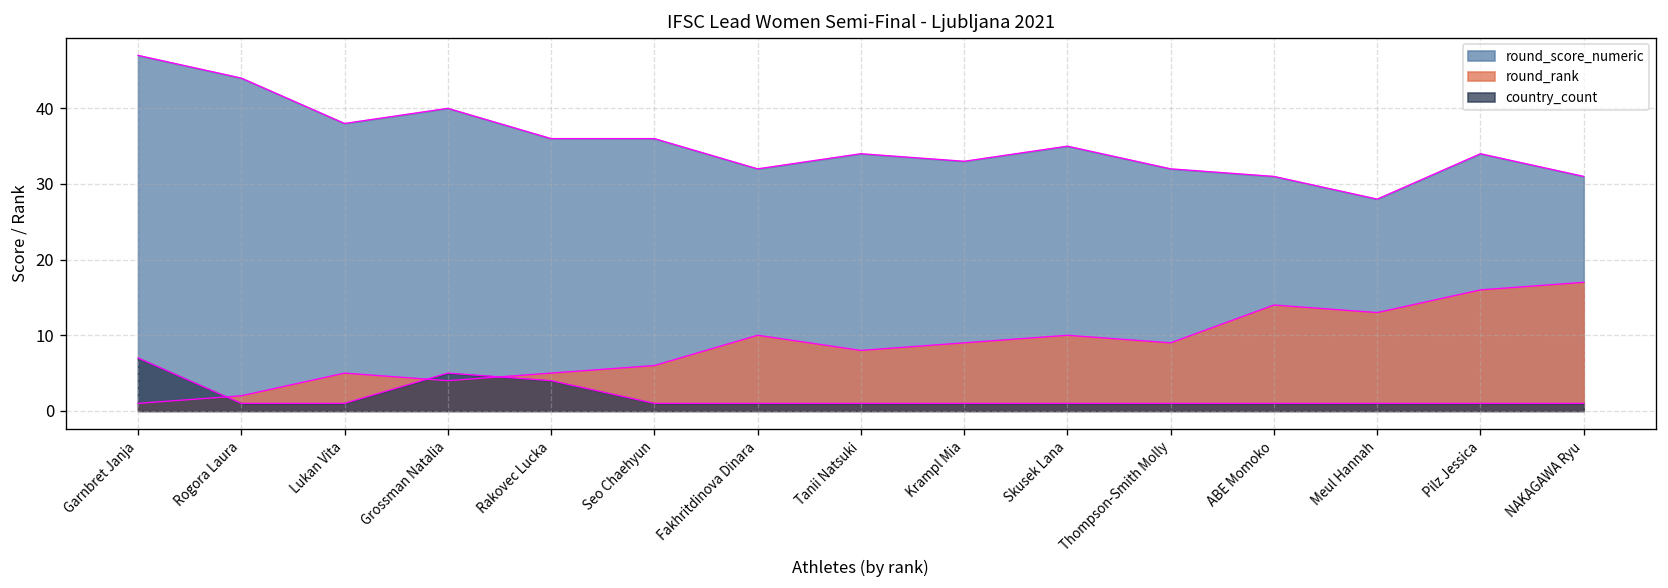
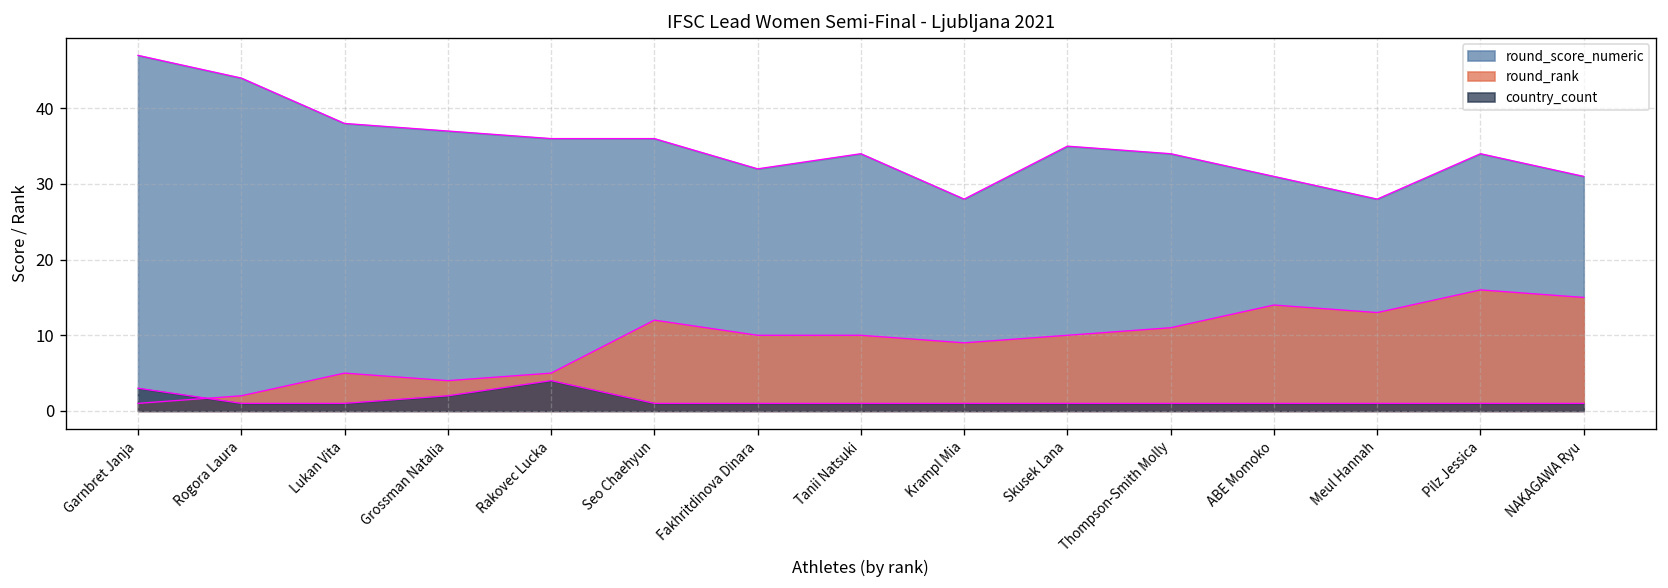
  {
    "round_score_numeric": {
      "Garnbret Janja": 47,
      "Rogora Laura": 44,
      "Lukan Vita": 38,
-     "Grossman Natalia": 40,
+     "Grossman Natalia": 37,
      "Rakovec Lucka": 36,
      "Seo Chaehyun": 36,
      "Fakhritdinova Dinara": 32,
      "Tanii Natsuki": 34,
-     "Krampl Mia": 33,
+     "Krampl Mia": 28,
      "Skusek Lana": 35,
-     "Thompson-Smith Molly": 32,
+     "Thompson-Smith Molly": 34,
      "ABE Momoko": 31,
      "Meul Hannah": 28,
      "Pilz Jessica": 34,
      "NAKAGAWA Ryu": 31
    },
    "round_rank": {
      "Garnbret Janja": 1,
      "Rogora Laura": 2,
      "Lukan Vita": 5,
      "Grossman Natalia": 4,
      "Rakovec Lucka": 5,
-     "Seo Chaehyun": 6,
+     "Seo Chaehyun": 12,
      "Fakhritdinova Dinara": 10,
-     "Tanii Natsuki": 8,
+     "Tanii Natsuki": 10,
      "Krampl Mia": 9,
      "Skusek Lana": 10,
-     "Thompson-Smith Molly": 9,
+     "Thompson-Smith Molly": 11,
      "ABE Momoko": 14,
      "Meul Hannah": 13,
      "Pilz Jessica": 16,
-     "NAKAGAWA Ryu": 17
+     "NAKAGAWA Ryu": 15
    },
    "country_count": {
-     "Garnbret Janja": 7,
+     "Garnbret Janja": 3,
      "Rogora Laura": 1,
      "Lukan Vita": 1,
-     "Grossman Natalia": 5,
+     "Grossman Natalia": 2,
      "Rakovec Lucka": 4,
      "Seo Chaehyun": 1,
      "Fakhritdinova Dinara": 1,
      "Tanii Natsuki": 1,
      "Krampl Mia": 1,
      "Skusek Lana": 1,
      "Thompson-Smith Molly": 1,
      "ABE Momoko": 1,
      "Meul Hannah": 1,
      "Pilz Jessica": 1,
      "NAKAGAWA Ryu": 1
    }
  }
